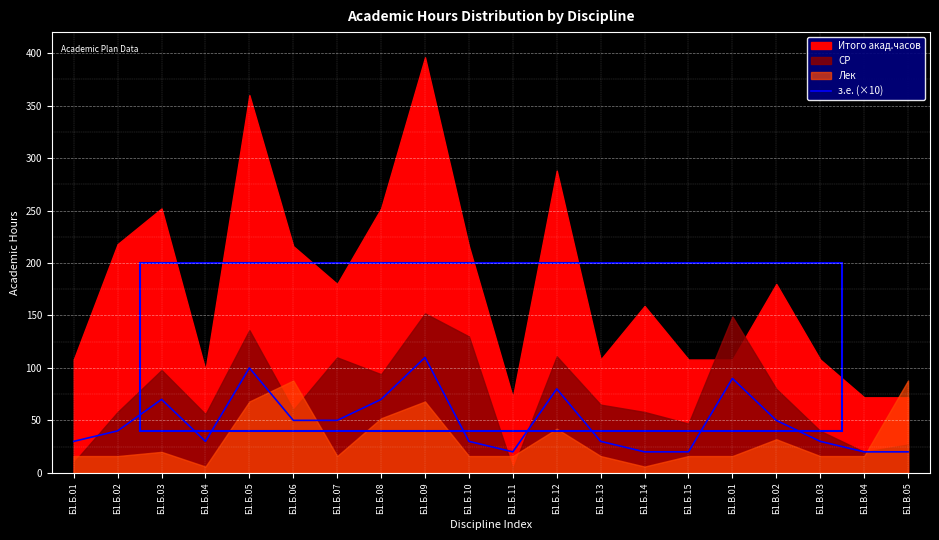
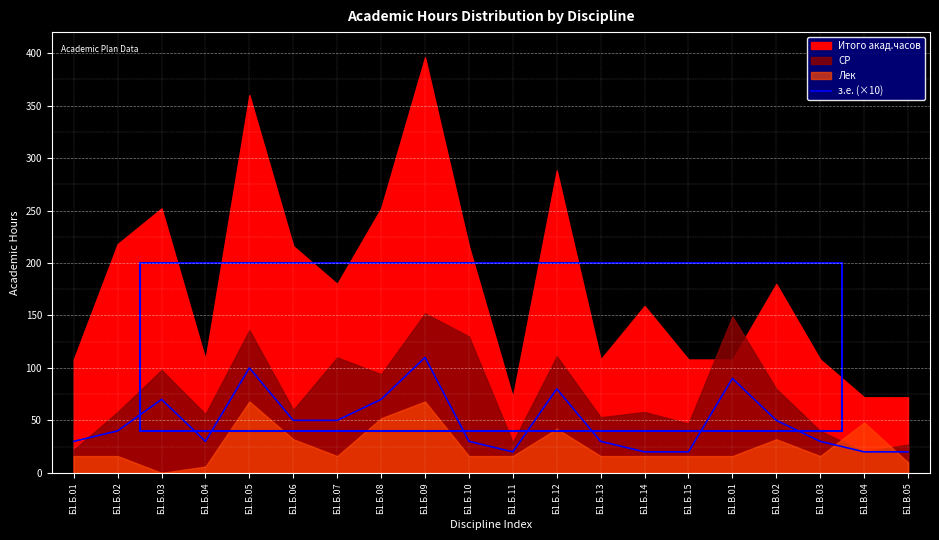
  {
    "з.е. (×10)": {
      "Б1.Б.01": 30,
      "Б1.Б.02": 40,
      "Б1.Б.03": 70,
      "Б1.Б.04": 30,
      "Б1.Б.05": 100,
      "Б1.Б.06": 50,
      "Б1.Б.07": 50,
      "Б1.Б.08": 70,
      "Б1.Б.09": 110,
      "Б1.Б.10": 30,
      "Б1.Б.11": 20,
      "Б1.Б.12": 80,
      "Б1.Б.13": 30,
      "Б1.Б.14": 20,
      "Б1.Б.15": 20,
      "Б1.В.01": 90,
      "Б1.В.02": 50,
      "Б1.В.03": 30,
      "Б1.В.05": 20
    },
    "Итого акад.часов": {
      "Б1.Б.01": 108,
      "Б1.Б.02": 218,
      "Б1.Б.03": 252,
-     "Б1.Б.04": 98,
+     "Б1.Б.04": 108,
      "Б1.Б.05": 360,
      "Б1.Б.06": 216,
      "Б1.Б.07": 180,
      "Б1.Б.08": 252,
      "Б1.Б.09": 396,
      "Б1.Б.10": 216,
      "Б1.Б.11": 72,
      "Б1.Б.12": 288,
      "Б1.Б.13": 108,
      "Б1.Б.14": 159,
      "Б1.Б.15": 108,
      "Б1.В.01": 108,
      "Б1.В.02": 180,
      "Б1.В.03": 108,
      "Б1.В.04": 72,
      "Б1.В.05": 72
    },
    "СР": {
-     "Б1.Б.01": 10,
+     "Б1.Б.01": 22,
      "Б1.Б.02": 58,
      "Б1.Б.03": 98,
      "Б1.Б.04": 56,
      "Б1.Б.05": 136,
      "Б1.Б.06": 60,
      "Б1.Б.07": 110,
      "Б1.Б.08": 94,
      "Б1.Б.09": 152,
      "Б1.Б.10": 130,
-     "Б1.Б.11": 4,
+     "Б1.Б.11": 29,
      "Б1.Б.12": 111,
-     "Б1.Б.13": 65,
+     "Б1.Б.13": 53,
      "Б1.Б.14": 58,
      "Б1.Б.15": 47,
      "Б1.В.01": 149,
      "Б1.В.02": 80,
      "Б1.В.03": 40,
      "Б1.В.05": 27
    },
    "Лек": {
      "Б1.Б.01": 16,
      "Б1.Б.02": 16,
-     "Б1.Б.03": 20,
+     "Б1.Б.03": 0,
      "Б1.Б.04": 6,
      "Б1.Б.05": 68,
-     "Б1.Б.06": 88,
+     "Б1.Б.06": 32,
      "Б1.Б.07": 16,
      "Б1.Б.08": 52,
      "Б1.Б.09": 68,
      "Б1.Б.10": 16,
      "Б1.Б.11": 16,
      "Б1.Б.12": 42,
      "Б1.Б.13": 16,
-     "Б1.Б.14": 6,
+     "Б1.Б.14": 16,
      "Б1.Б.15": 16,
      "Б1.В.01": 16,
      "Б1.В.02": 32,
      "Б1.В.03": 16,
-     "Б1.В.04": 16,
-     "Б1.В.05": 88
+     "Б1.В.04": 48,
+     "Б1.В.05": 10
    }
  }
